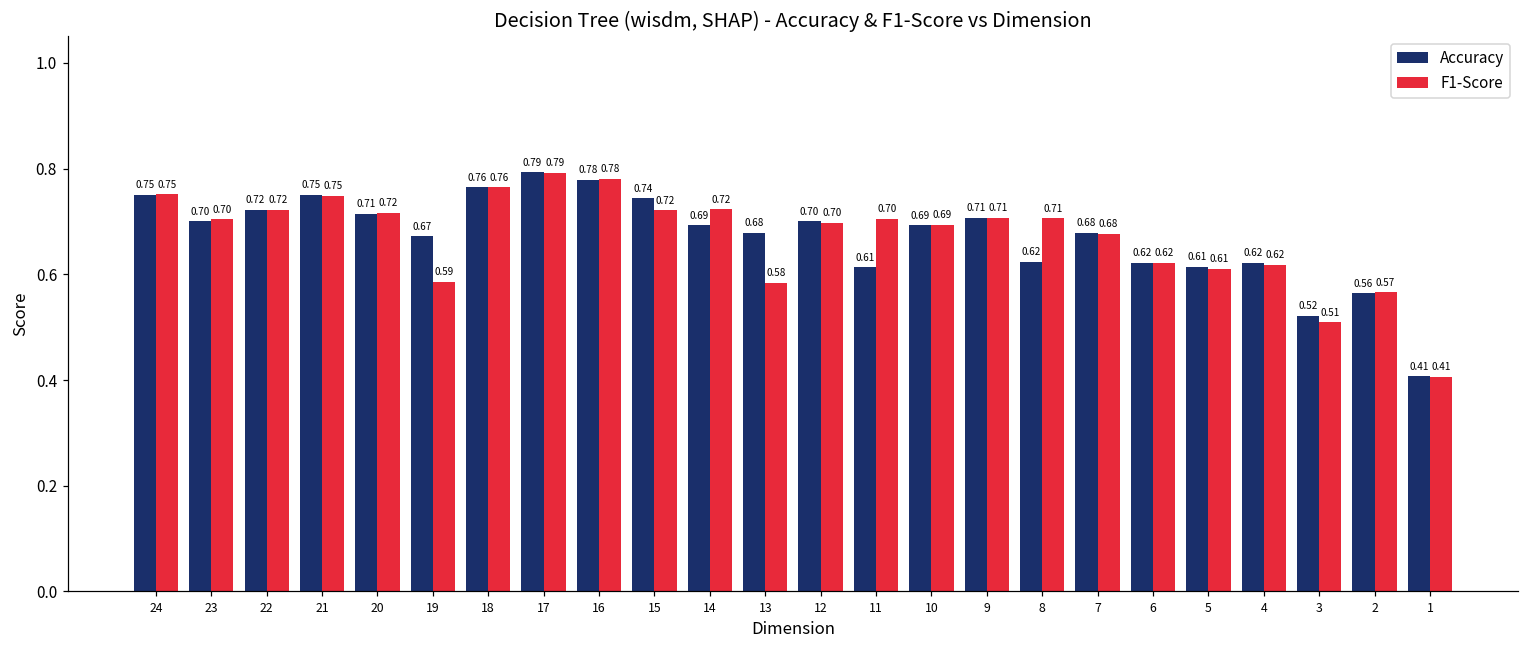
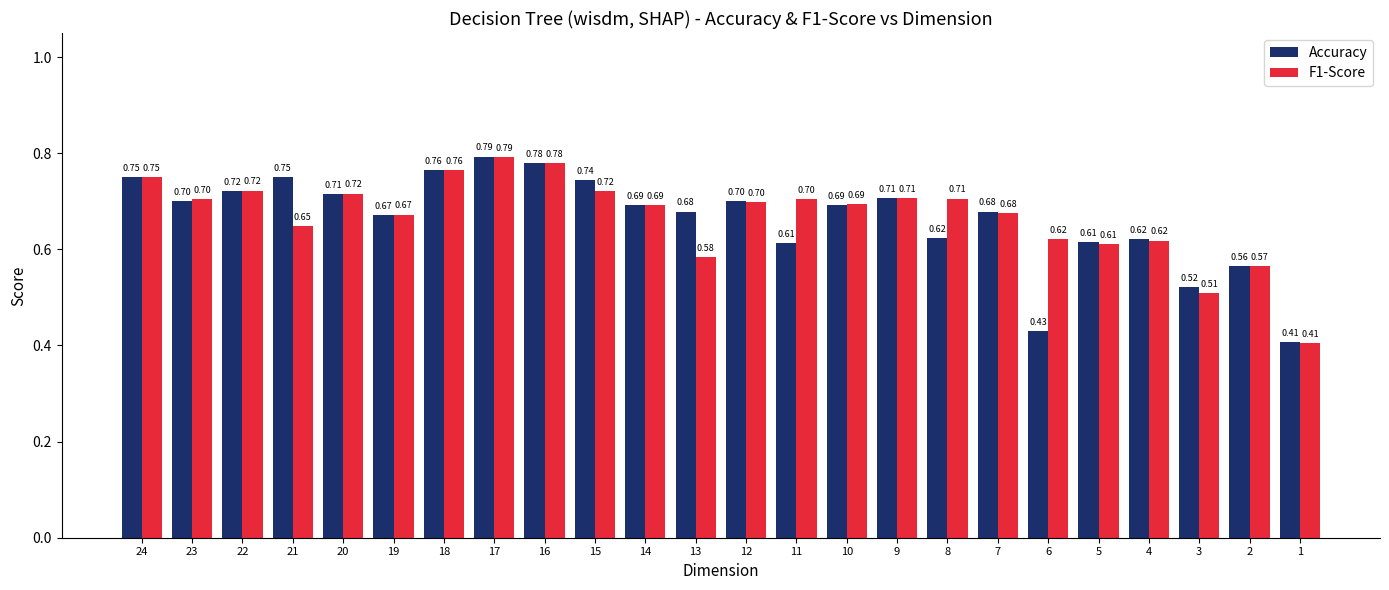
  {
    "Accuracy": {
      "24": 0.75,
      "23": 0.70,
      "22": 0.72,
      "21": 0.75,
      "20": 0.71,
      "19": 0.67,
      "18": 0.76,
      "17": 0.79,
      "16": 0.78,
      "15": 0.74,
      "14": 0.69,
      "13": 0.68,
      "12": 0.70,
      "11": 0.61,
      "10": 0.69,
      "9": 0.71,
      "8": 0.62,
      "7": 0.68,
-     "6": 0.62,
+     "6": 0.43,
      "5": 0.61,
      "4": 0.62,
      "3": 0.52,
      "2": 0.56,
      "1": 0.41
    },
    "F1-Score": {
      "24": 0.75,
      "23": 0.70,
      "22": 0.72,
-     "21": 0.75,
+     "21": 0.65,
      "20": 0.72,
-     "19": 0.59,
+     "19": 0.67,
      "18": 0.76,
      "17": 0.79,
      "16": 0.78,
      "15": 0.72,
-     "14": 0.72,
+     "14": 0.69,
      "13": 0.58,
      "12": 0.70,
      "11": 0.70,
      "10": 0.69,
      "9": 0.71,
      "8": 0.71,
      "7": 0.68,
      "6": 0.62,
      "5": 0.61,
      "4": 0.62,
      "3": 0.51,
      "2": 0.57,
      "1": 0.41
    }
  }
